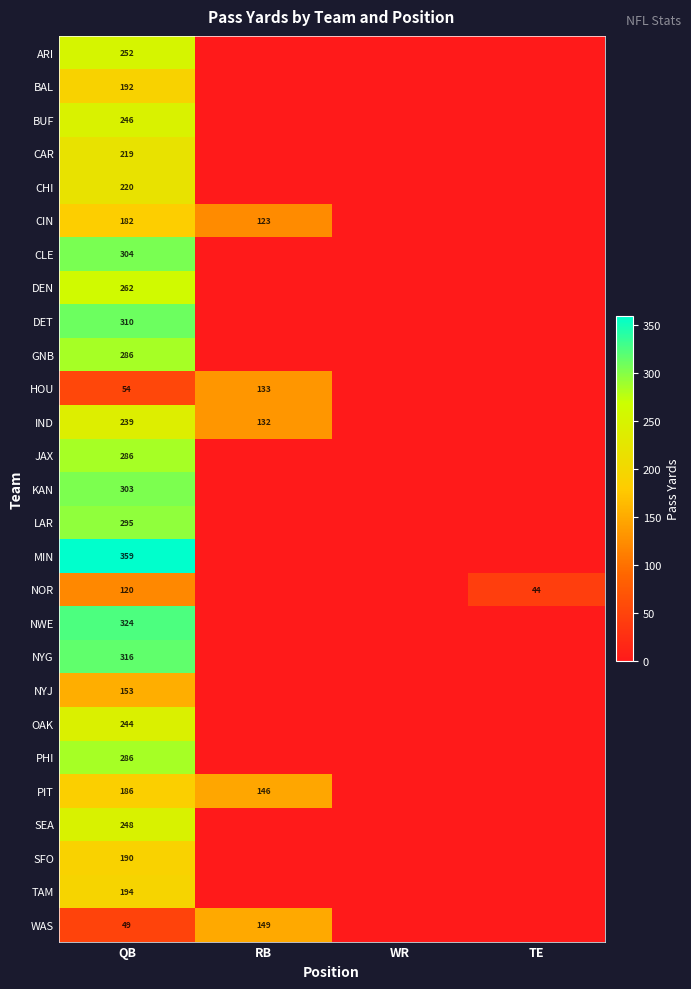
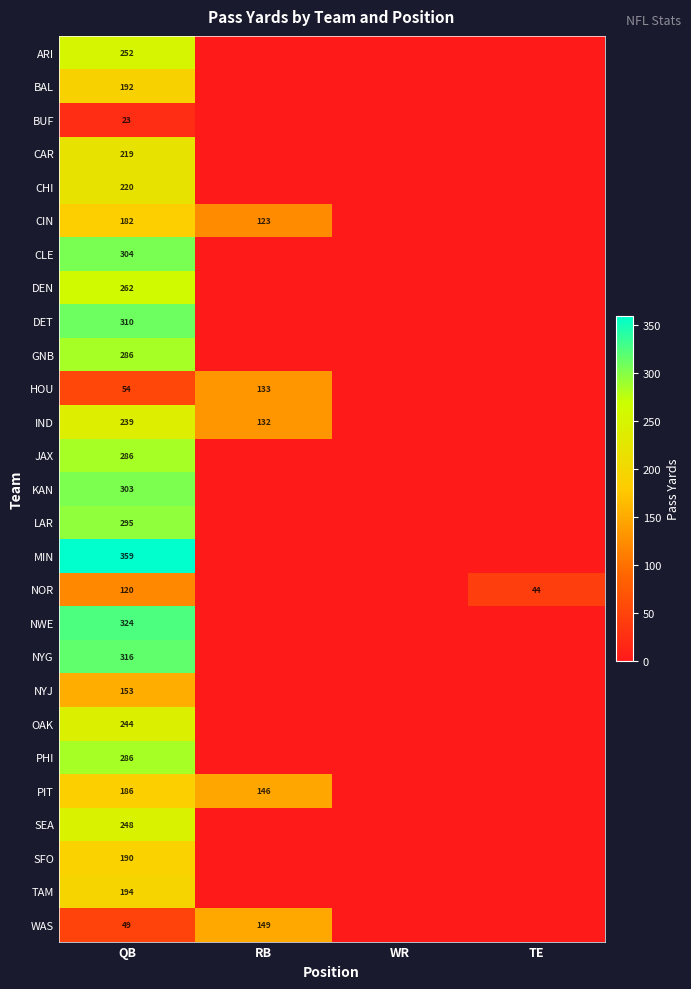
  {
    "ARI": {
      "QB": 252
    },
    "BAL": {
      "QB": 192
    },
    "BUF": {
-     "QB": 246
+     "QB": 23
    },
    "CAR": {
      "QB": 219
    },
    "CHI": {
      "QB": 220
    },
    "CIN": {
      "QB": 182,
      "RB": 123
    },
    "CLE": {
      "QB": 304
    },
    "DEN": {
      "QB": 262
    },
    "DET": {
      "QB": 310
    },
    "GNB": {
      "QB": 286
    },
    "HOU": {
      "QB": 54,
      "RB": 133
    },
    "IND": {
      "QB": 239,
      "RB": 132
    },
    "JAX": {
      "QB": 286
    },
    "KAN": {
      "QB": 303
    },
    "LAR": {
      "QB": 295
    },
    "MIN": {
      "QB": 359
    },
    "NOR": {
      "QB": 120,
      "TE": 44
    },
    "NWE": {
      "QB": 324
    },
    "NYG": {
      "QB": 316
    },
    "NYJ": {
      "QB": 153
    },
    "OAK": {
      "QB": 244
    },
    "PHI": {
      "QB": 286
    },
    "PIT": {
      "QB": 186,
      "RB": 146
    },
    "SEA": {
      "QB": 248
    },
    "SFO": {
      "QB": 190
    },
    "TAM": {
      "QB": 194
    },
    "WAS": {
      "QB": 49,
      "RB": 149
    }
  }
